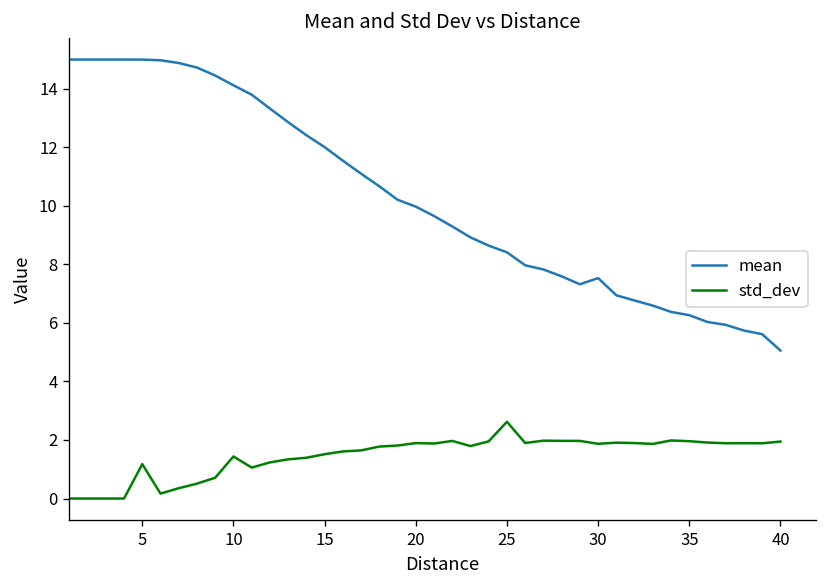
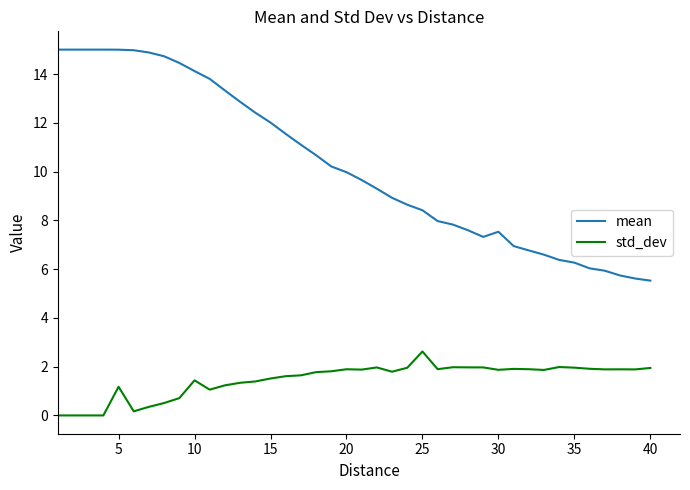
  {
    "mean": {
      "5": 15.0,
      "10": 14.1,
      "15": 12.0,
      "20": 10.0,
      "25": 8.4,
      "30": 7.5,
      "35": 6.3,
-     "40": 5.1
+     "40": 5.5
    },
    "std_dev": {
      "5": 1.2,
      "10": 1.4,
      "15": 1.5,
      "20": 1.9,
      "25": 2.6,
      "30": 1.9,
      "35": 2.0,
      "40": 1.9
    }
  }
